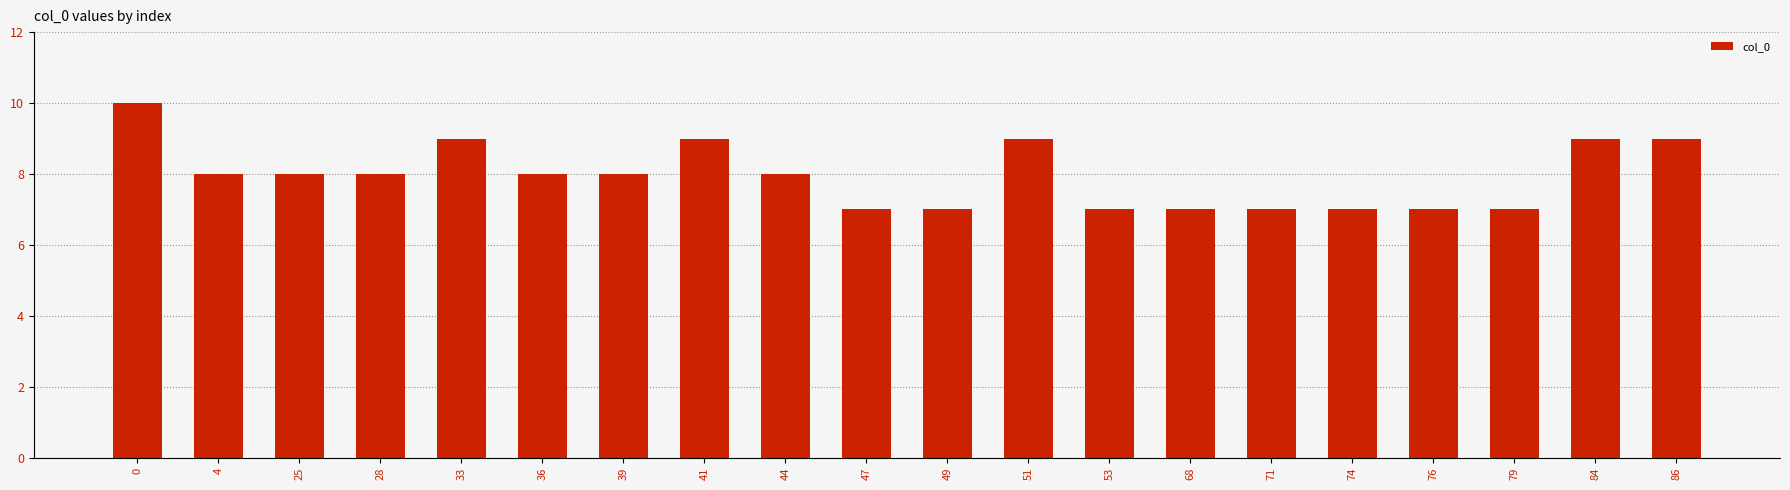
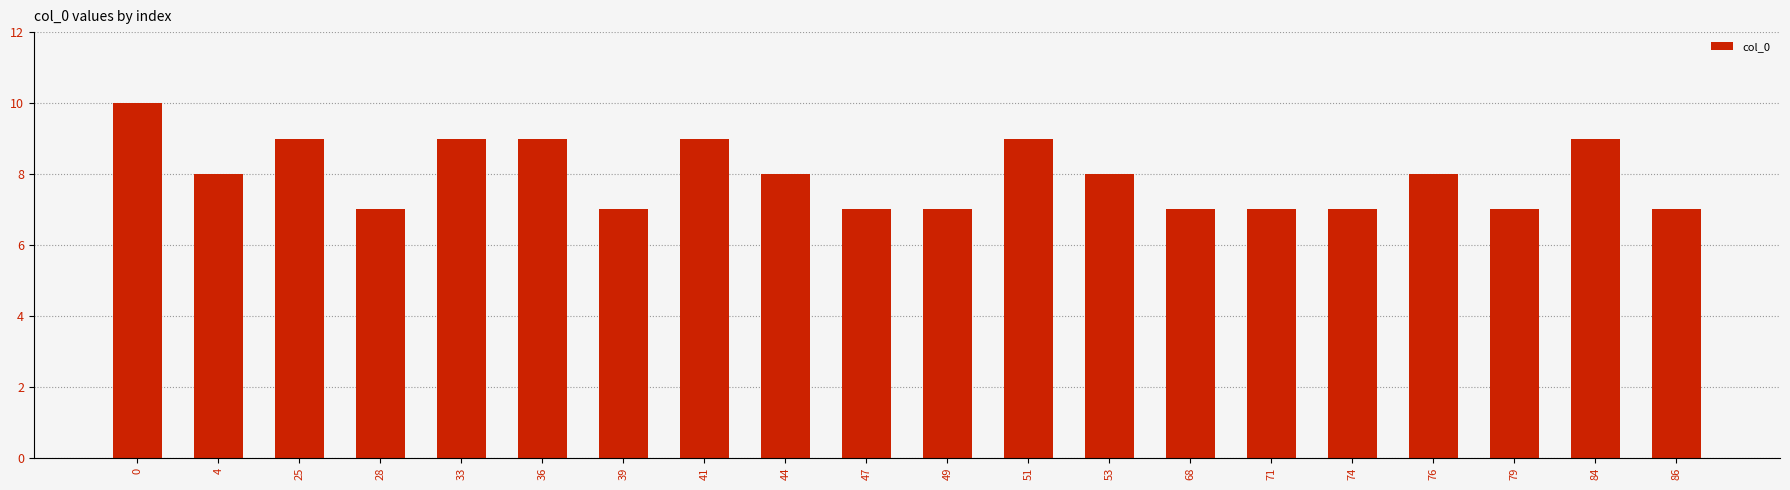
  {
    "0": 10,
    "4": 8,
-   "25": 8,
-   "28": 8,
+   "25": 9,
+   "28": 7,
    "33": 9,
-   "36": 8,
-   "39": 8,
+   "36": 9,
+   "39": 7,
    "41": 9,
    "44": 8,
    "47": 7,
    "49": 7,
    "51": 9,
-   "53": 7,
+   "53": 8,
    "68": 7,
    "71": 7,
    "74": 7,
-   "76": 7,
+   "76": 8,
    "79": 7,
    "84": 9,
-   "86": 9
+   "86": 7
  }
